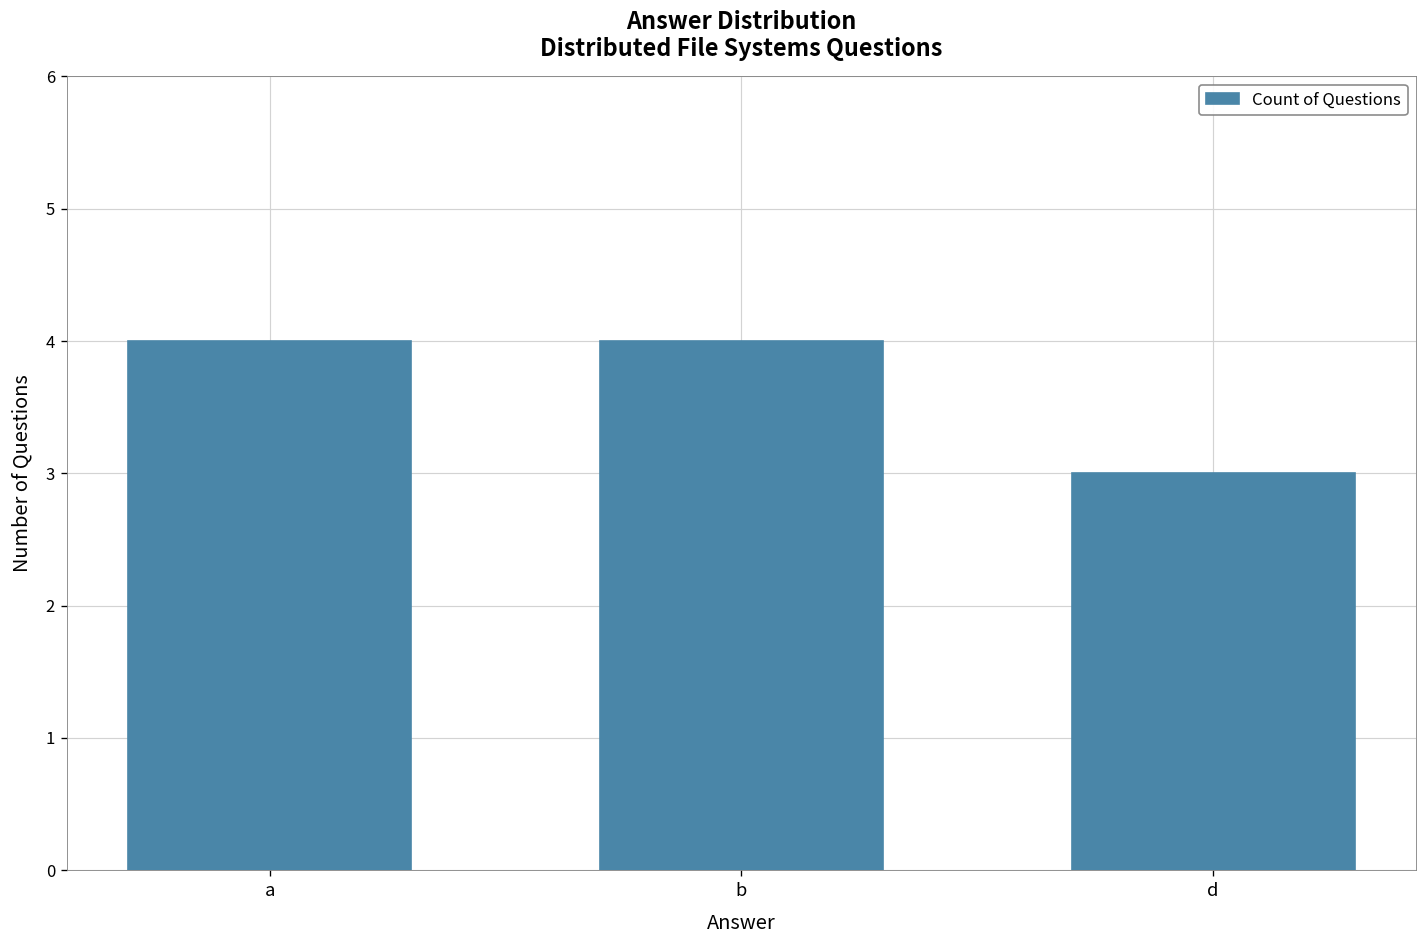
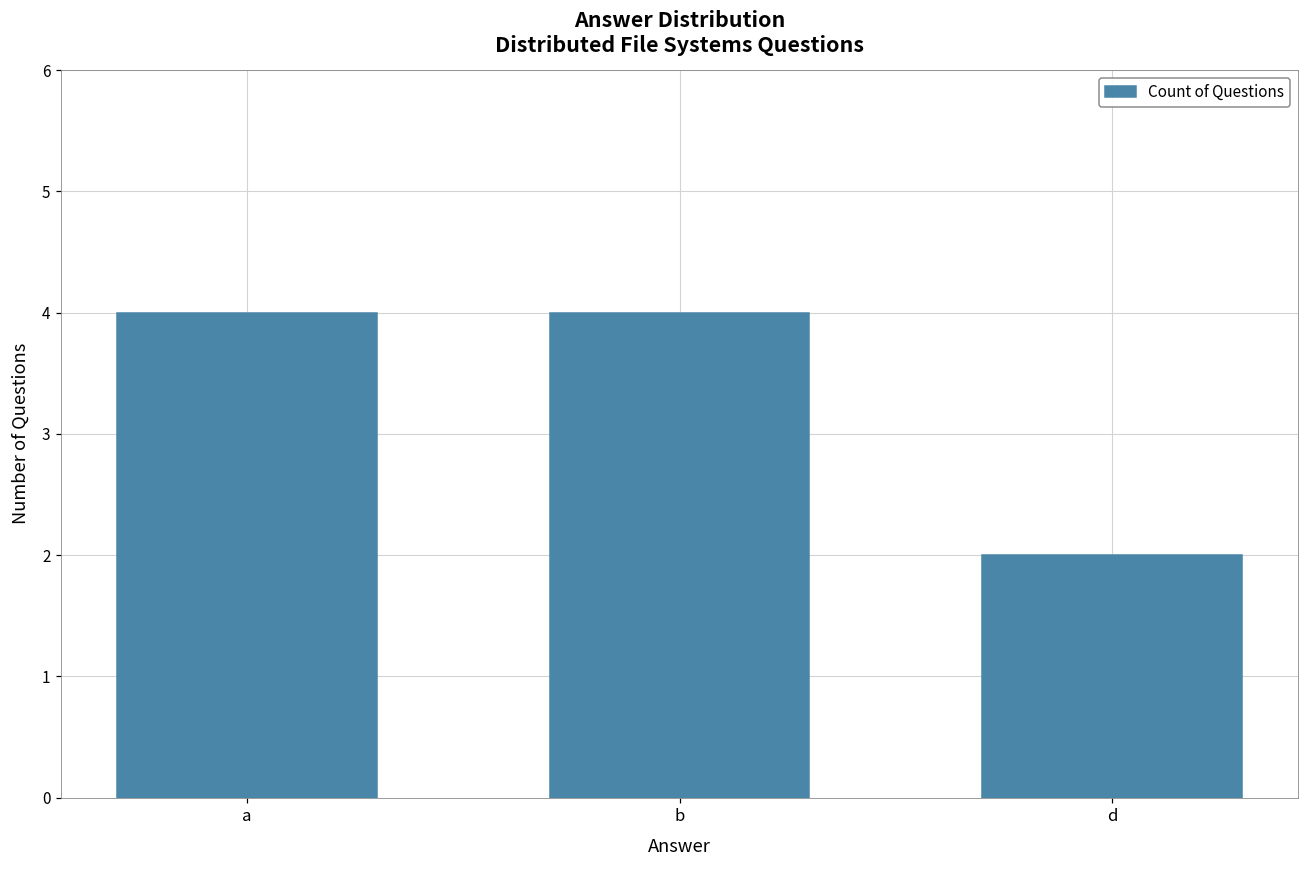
  {
    "a": 4,
    "b": 4,
-   "d": 3
+   "d": 2
  }
